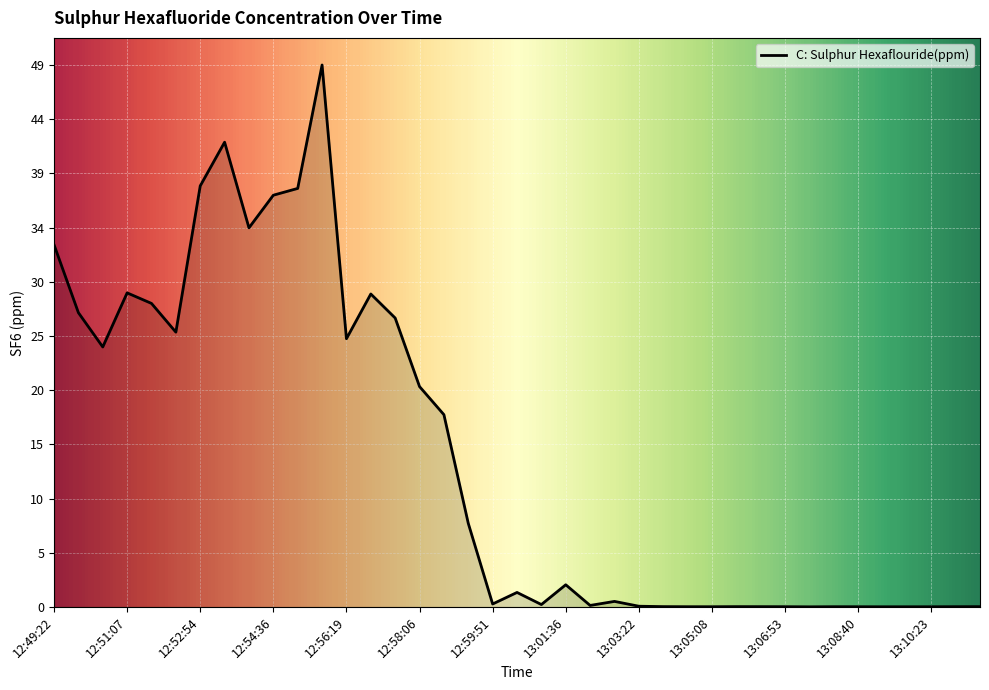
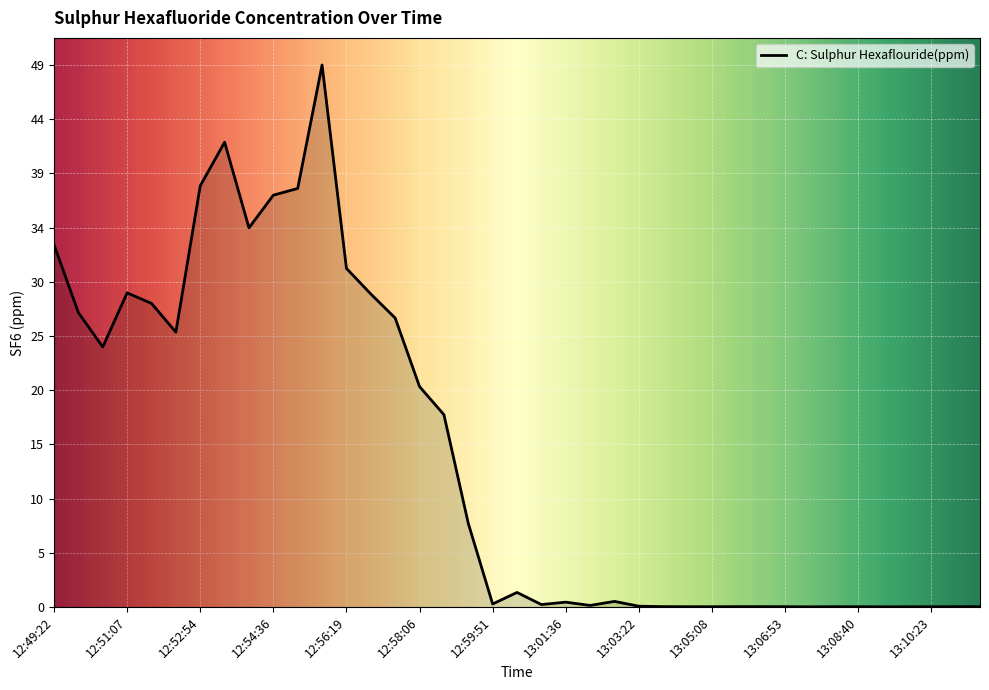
  {
    "12:49:22": 32.9,
    "12:51:07": 28.5,
    "12:52:54": 38.3,
    "12:54:36": 37.4,
-   "12:56:19": 24.4,
+   "12:56:19": 30.8,
    "12:58:06": 20.0,
    "12:59:51": 0.3,
-   "13:01:36": 2.0,
+   "13:01:36": 0.4,
    "13:03:22": 0.1,
    "13:05:08": 0.0,
    "13:06:53": 0.0,
    "13:08:40": 0.0,
    "13:10:23": 0.0
  }
